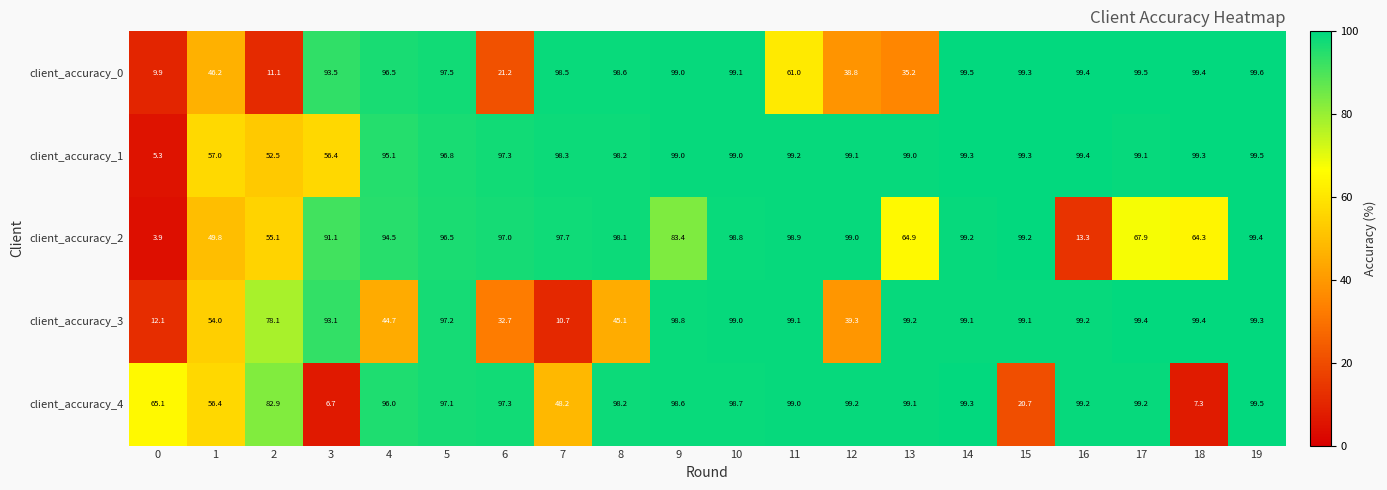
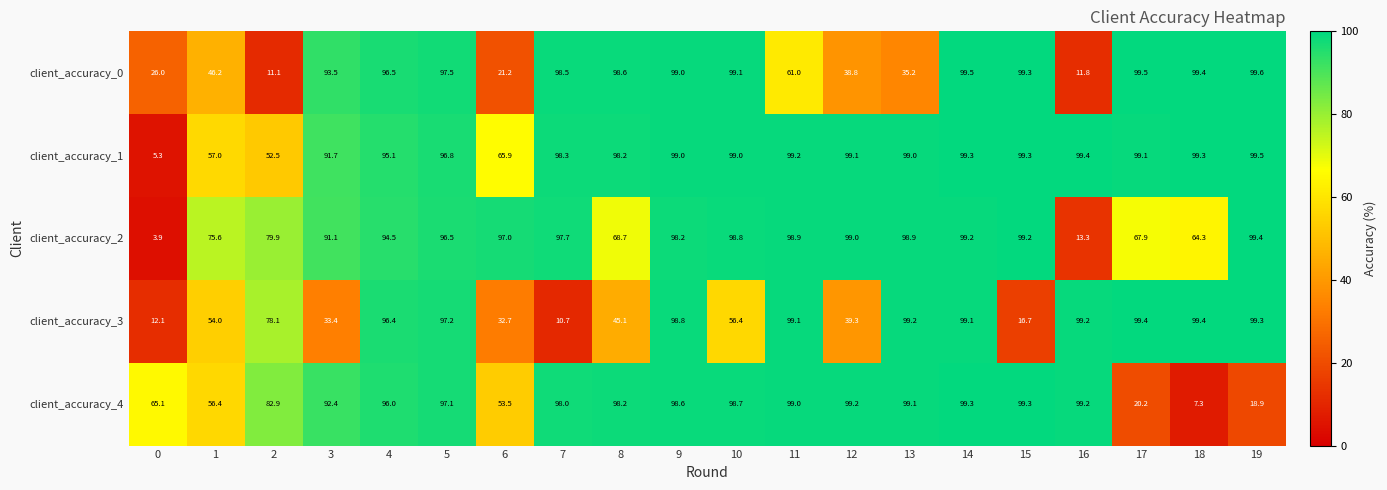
  {
    "client_accuracy_0": {
-     "0": 9.9,
+     "0": 26.0,
      "1": 46.2,
      "2": 11.1,
      "3": 93.5,
      "4": 96.5,
      "5": 97.5,
      "6": 21.2,
      "7": 98.5,
      "8": 98.6,
      "9": 99.0,
      "10": 99.1,
      "11": 61.0,
      "12": 38.8,
      "13": 35.2,
      "14": 99.5,
      "15": 99.3,
-     "16": 99.4,
+     "16": 11.8,
      "17": 99.5,
      "18": 99.4,
      "19": 99.6
    },
    "client_accuracy_1": {
      "0": 5.3,
      "1": 57.0,
      "2": 52.5,
-     "3": 56.4,
+     "3": 91.7,
      "4": 95.1,
      "5": 96.8,
-     "6": 97.3,
+     "6": 65.9,
      "7": 98.3,
      "8": 98.2,
      "9": 99.0,
      "10": 99.0,
      "11": 99.2,
      "12": 99.1,
      "13": 99.0,
      "14": 99.3,
      "15": 99.3,
      "16": 99.4,
      "17": 99.1,
      "18": 99.3,
      "19": 99.5
    },
    "client_accuracy_2": {
      "0": 3.9,
-     "1": 49.8,
-     "2": 55.1,
+     "1": 75.6,
+     "2": 79.9,
      "3": 91.1,
      "4": 94.5,
      "5": 96.5,
      "6": 97.0,
      "7": 97.7,
-     "8": 98.1,
-     "9": 83.4,
+     "8": 68.7,
+     "9": 98.2,
      "10": 98.8,
      "11": 98.9,
      "12": 99.0,
-     "13": 64.9,
+     "13": 98.9,
      "14": 99.2,
      "15": 99.2,
      "16": 13.3,
      "17": 67.9,
      "18": 64.3,
      "19": 99.4
    },
    "client_accuracy_3": {
      "0": 12.1,
      "1": 54.0,
      "2": 78.1,
-     "3": 93.1,
-     "4": 44.7,
+     "3": 33.4,
+     "4": 96.4,
      "5": 97.2,
      "6": 32.7,
      "7": 10.7,
      "8": 45.1,
      "9": 98.8,
-     "10": 99.0,
+     "10": 56.4,
      "11": 99.1,
      "12": 39.3,
      "13": 99.2,
      "14": 99.1,
-     "15": 99.1,
+     "15": 16.7,
      "16": 99.2,
      "17": 99.4,
      "18": 99.4,
      "19": 99.3
    },
    "client_accuracy_4": {
      "0": 65.1,
      "1": 56.4,
      "2": 82.9,
-     "3": 6.7,
+     "3": 92.4,
      "4": 96.0,
      "5": 97.1,
-     "6": 97.3,
-     "7": 48.2,
+     "6": 53.5,
+     "7": 98.0,
      "8": 98.2,
      "9": 98.6,
      "10": 98.7,
      "11": 99.0,
      "12": 99.2,
      "13": 99.1,
      "14": 99.3,
-     "15": 20.7,
+     "15": 99.3,
      "16": 99.2,
-     "17": 99.2,
+     "17": 20.2,
      "18": 7.3,
-     "19": 99.5
+     "19": 18.9
    }
  }
